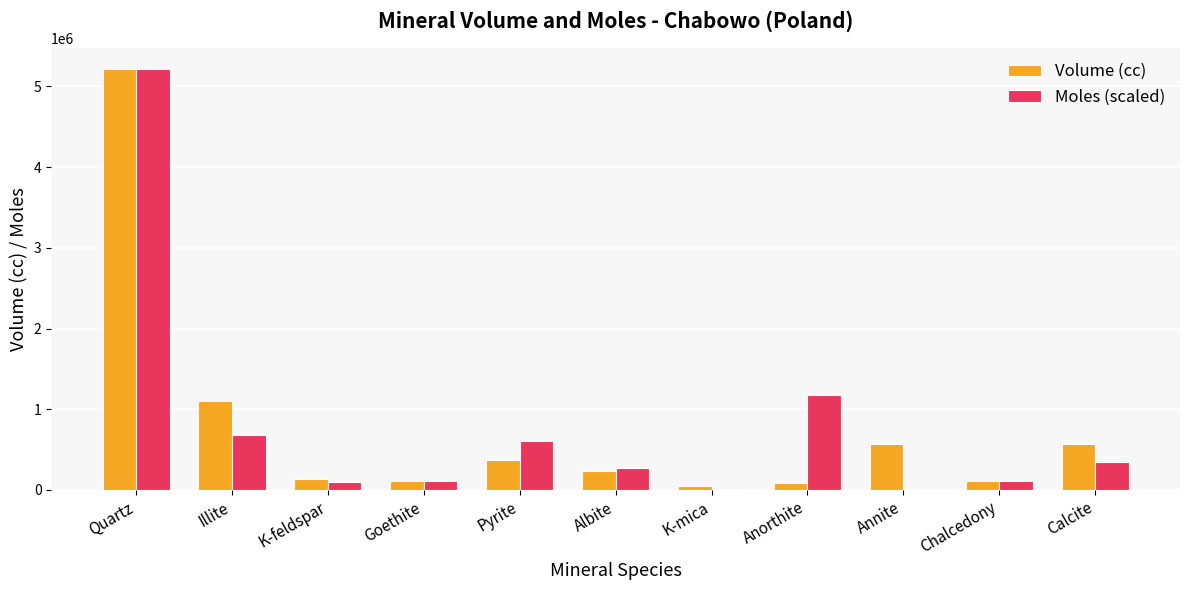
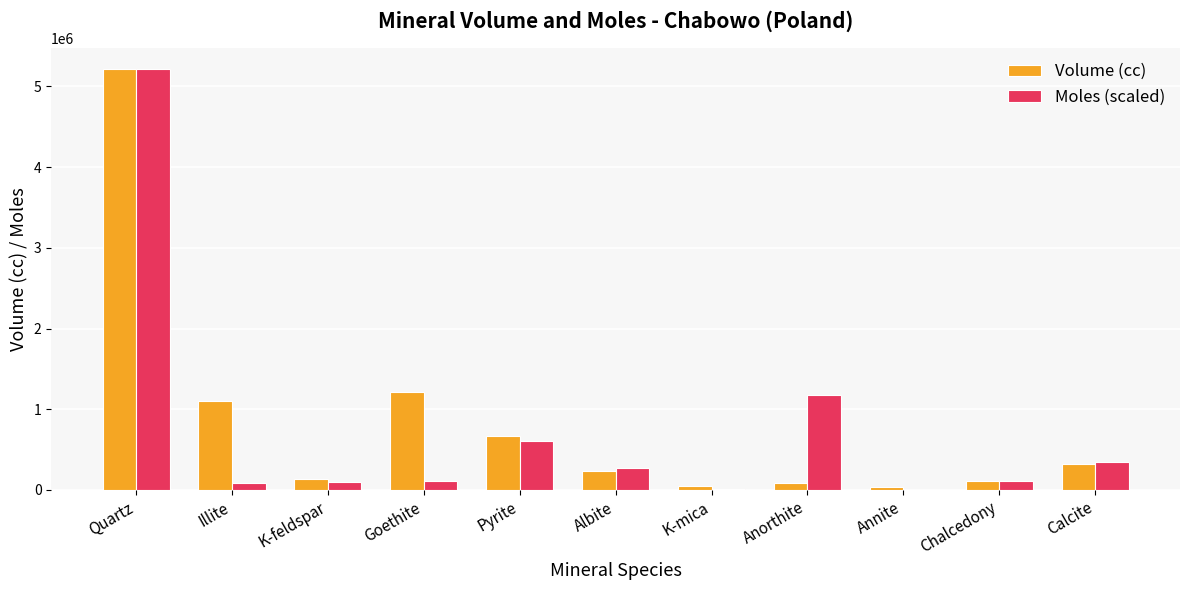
  {
    "Volume (cc)": {
      "Quartz": 5200000,
      "Illite": 1100000,
      "K-feldspar": 100000,
-     "Goethite": 100000,
-     "Pyrite": 400000,
+     "Goethite": 1200000,
+     "Pyrite": 700000,
      "Albite": 200000,
      "K-mica": 0,
      "Anorthite": 100000,
-     "Annite": 600000,
+     "Annite": 0,
      "Chalcedony": 100000,
-     "Calcite": 600000
+     "Calcite": 300000
    },
    "Moles (scaled)": {
      "Quartz": 5200000,
-     "Illite": 700000,
+     "Illite": 100000,
      "K-feldspar": 100000,
      "Goethite": 100000,
      "Pyrite": 600000,
      "Albite": 300000,
      "Anorthite": 1200000,
      "Chalcedony": 100000,
      "Calcite": 400000
    }
  }
